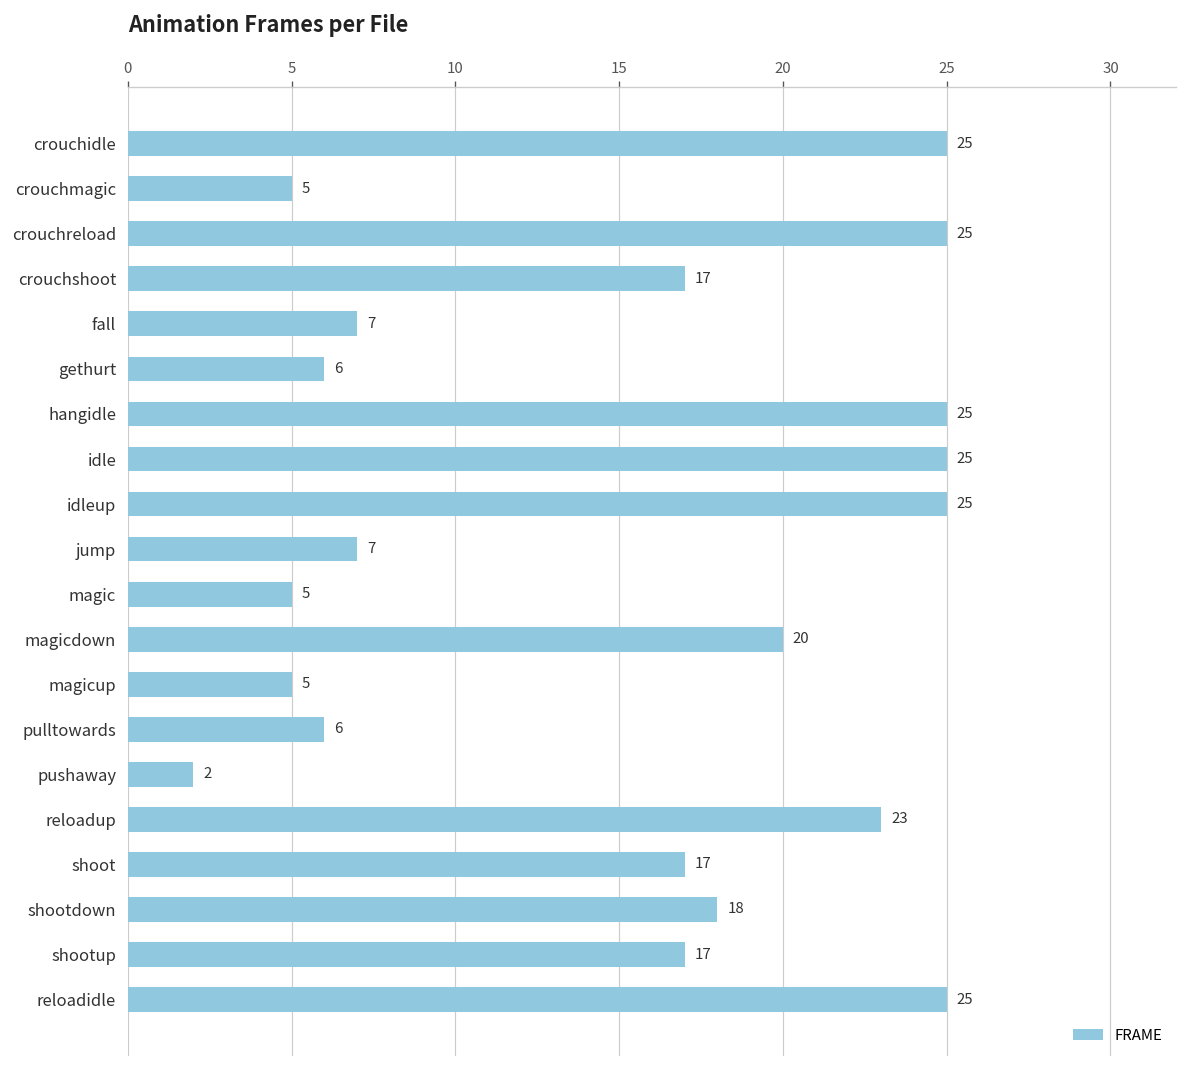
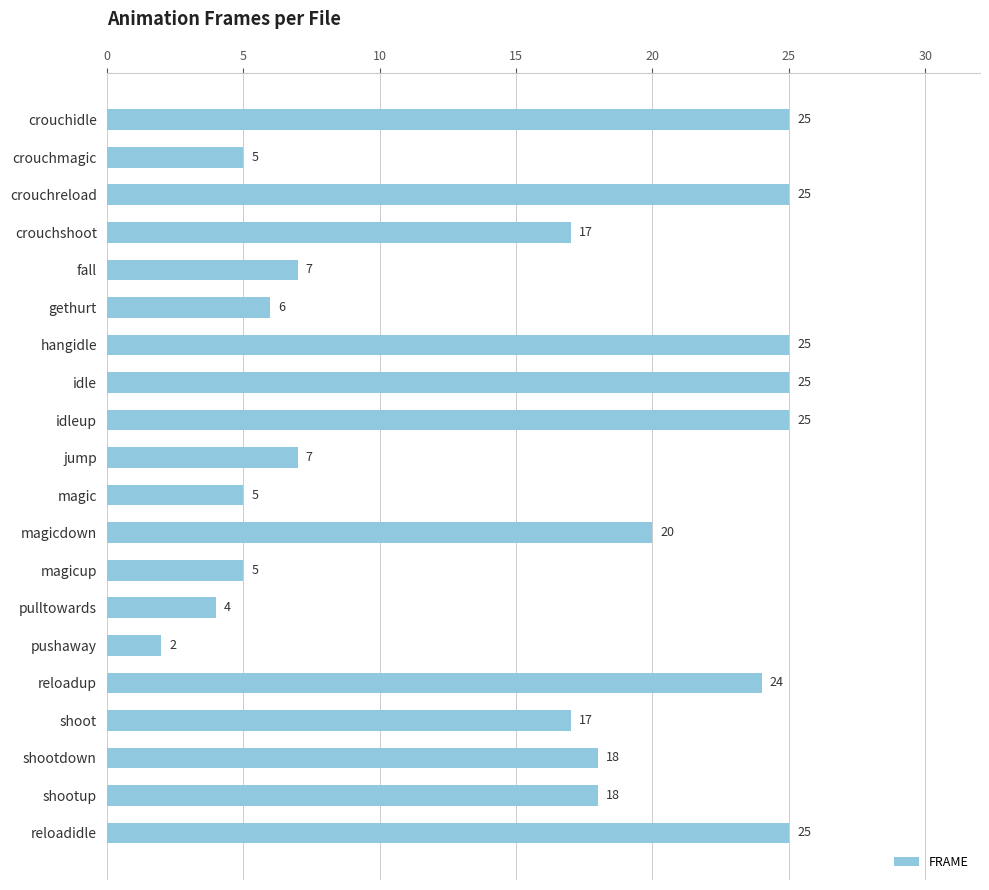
  {
    "crouchidle": 25,
    "crouchmagic": 5,
    "crouchreload": 25,
    "crouchshoot": 17,
    "fall": 7,
    "gethurt": 6,
    "hangidle": 25,
    "idle": 25,
    "idleup": 25,
    "jump": 7,
    "magic": 5,
    "magicdown": 20,
    "magicup": 5,
-   "pulltowards": 6,
+   "pulltowards": 4,
    "pushaway": 2,
-   "reloadup": 23,
+   "reloadup": 24,
    "shoot": 17,
    "shootdown": 18,
-   "shootup": 17,
+   "shootup": 18,
    "reloadidle": 25
  }
